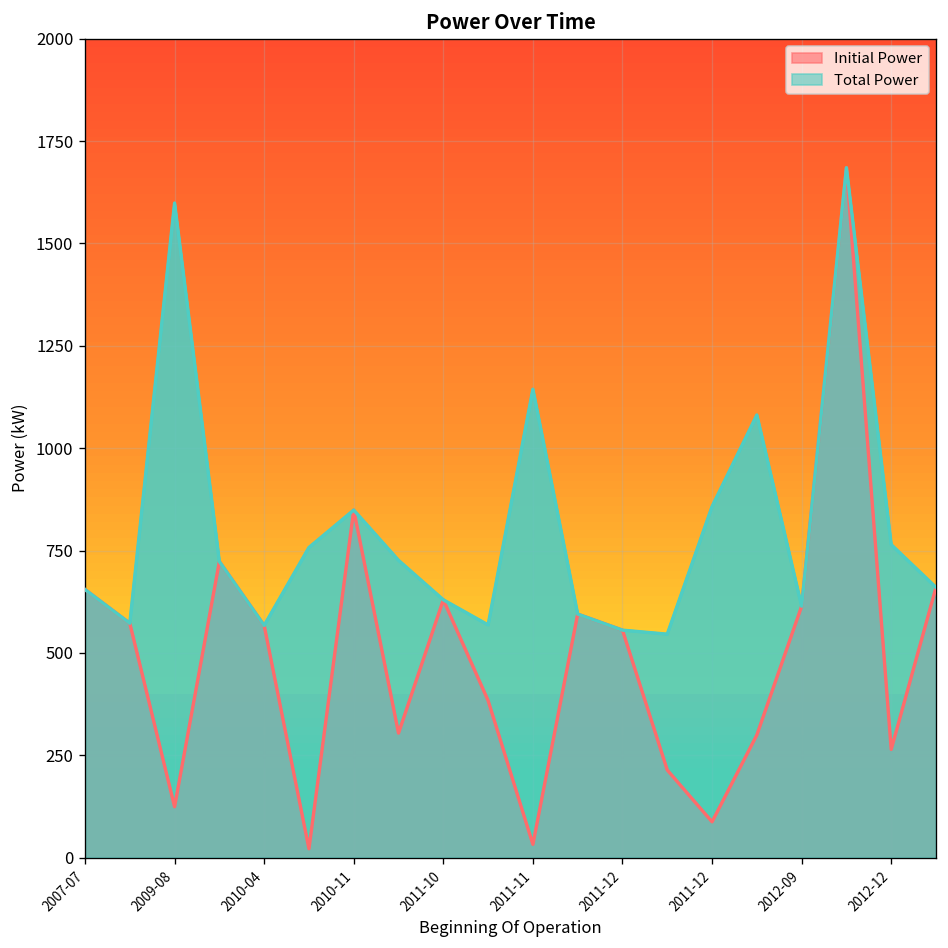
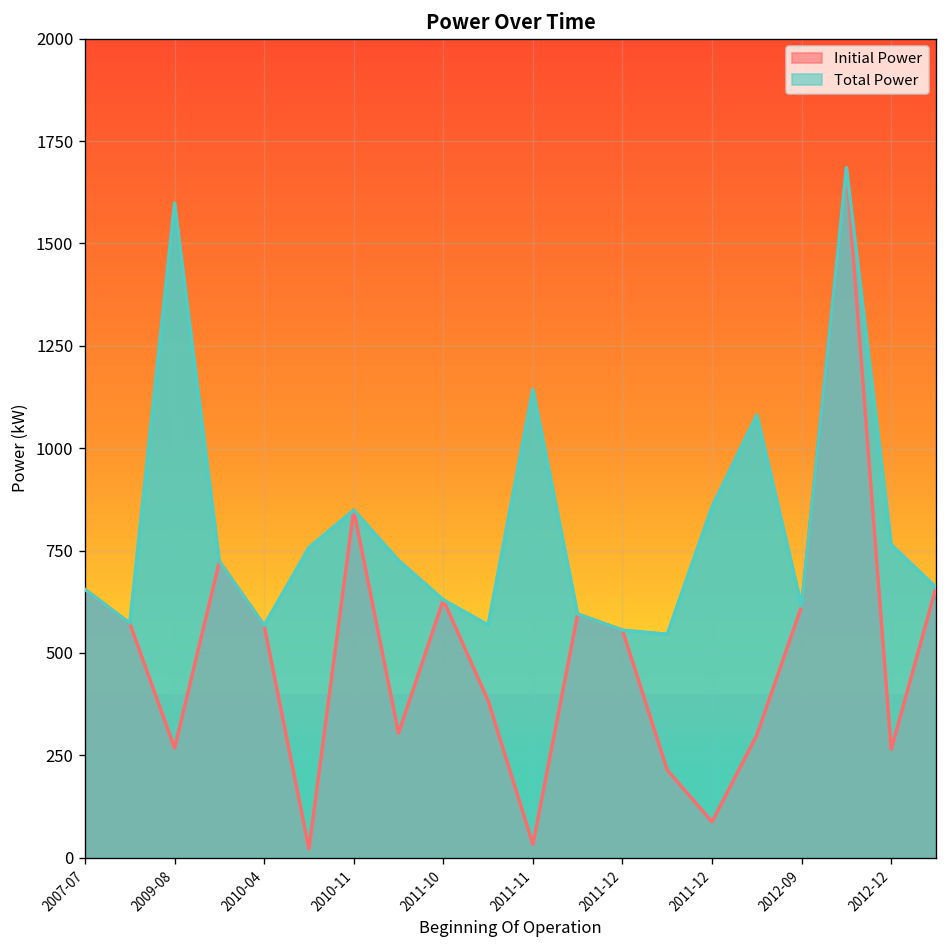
  {
    "Initial Power": {
-     "2009-08": 120,
+     "2009-08": 270,
      "2012-12": 260
    },
    "Total Power": {
      "2009-08": 1600,
      "2012-12": 760
    }
  }
